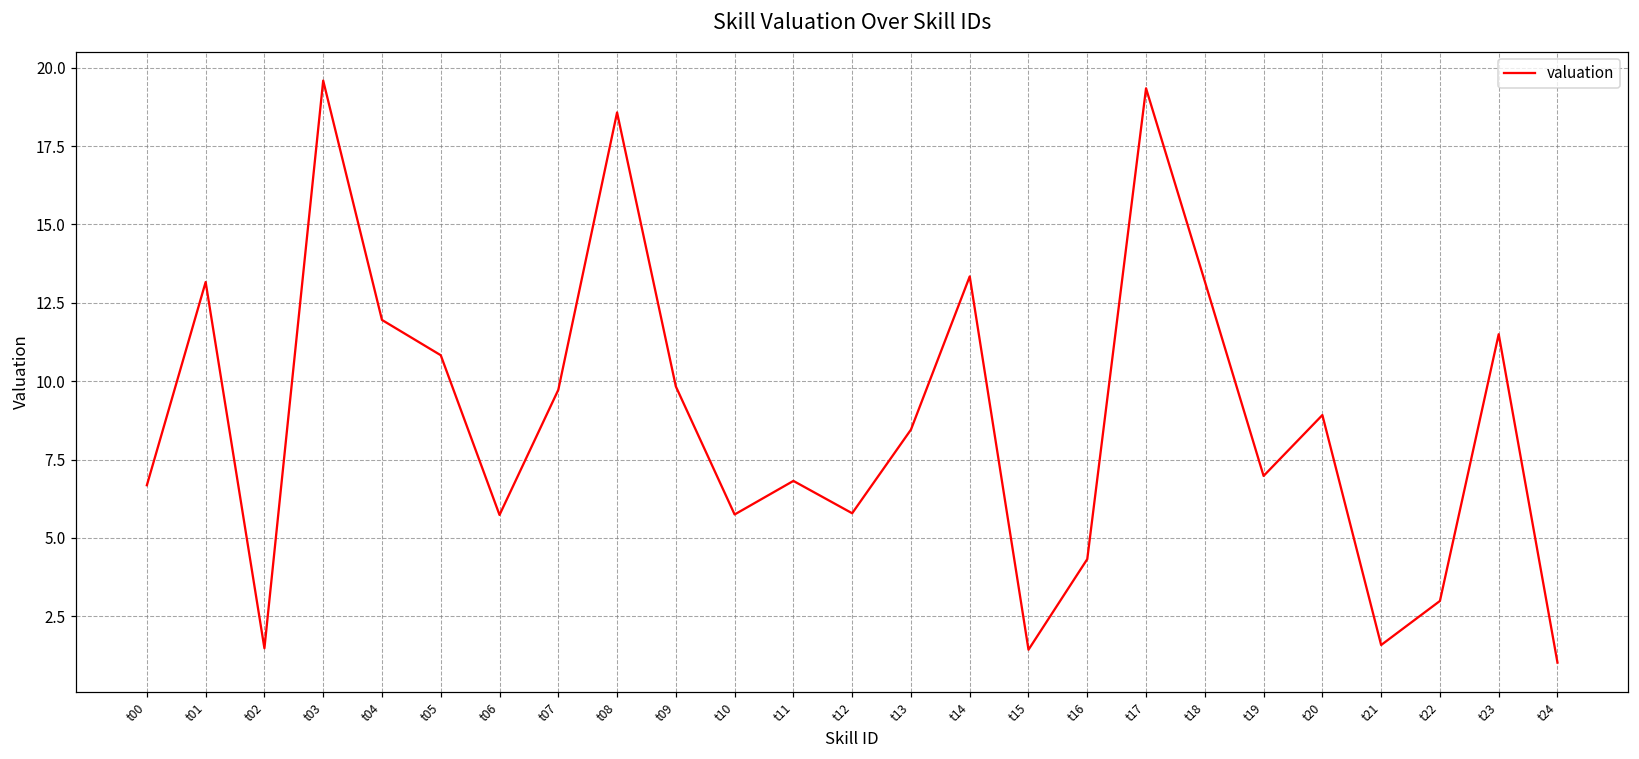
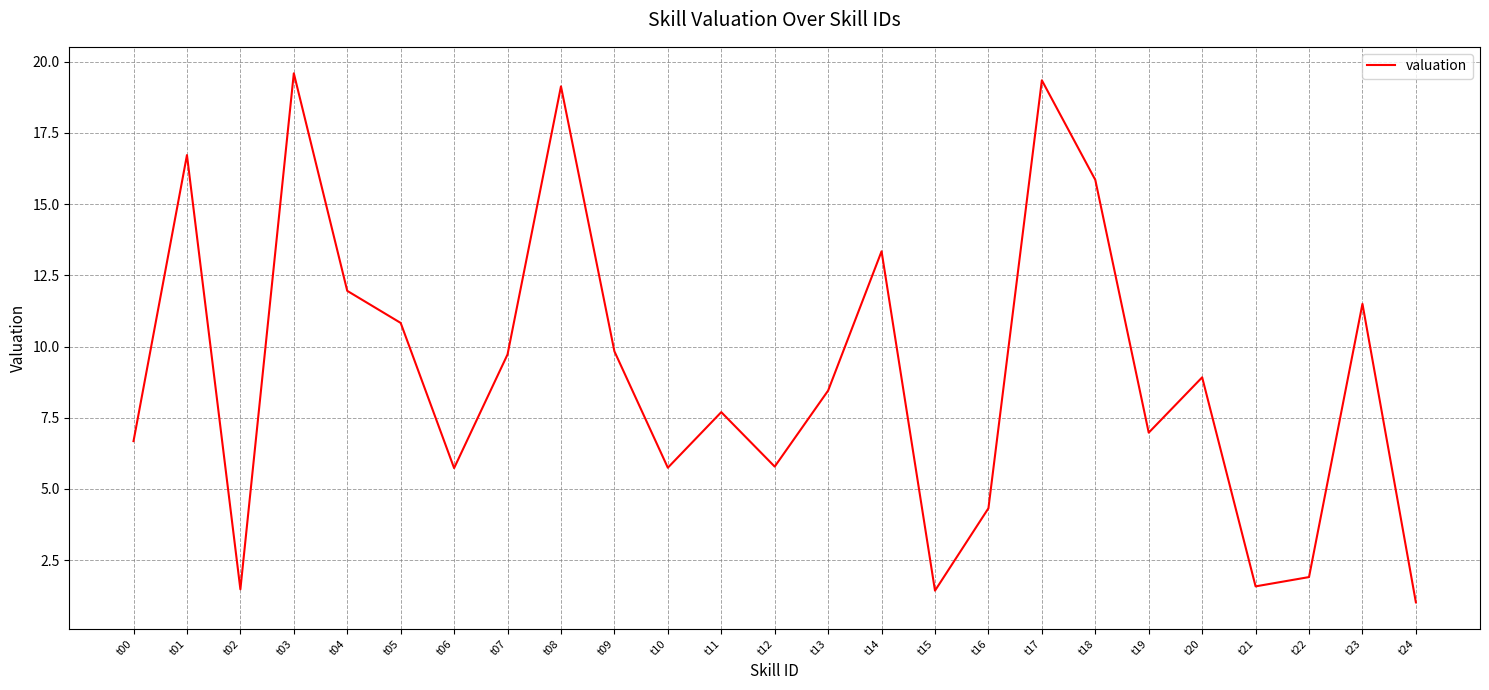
  {
    "t00": 6.7,
-   "t01": 13.2,
+   "t01": 16.7,
    "t02": 1.5,
    "t03": 19.6,
    "t04": 12.0,
    "t05": 10.8,
    "t06": 5.7,
    "t07": 9.7,
-   "t08": 18.6,
+   "t08": 19.1,
    "t09": 9.8,
    "t10": 5.7,
-   "t11": 6.8,
+   "t11": 7.7,
    "t12": 5.8,
    "t13": 8.5,
    "t14": 13.3,
    "t15": 1.4,
    "t16": 4.3,
    "t17": 19.3,
-   "t18": 13.2,
+   "t18": 15.8,
    "t19": 7.0,
    "t20": 8.9,
    "t21": 1.6,
-   "t22": 3.0,
+   "t22": 1.9,
    "t23": 11.5,
    "t24": 1.0
  }
